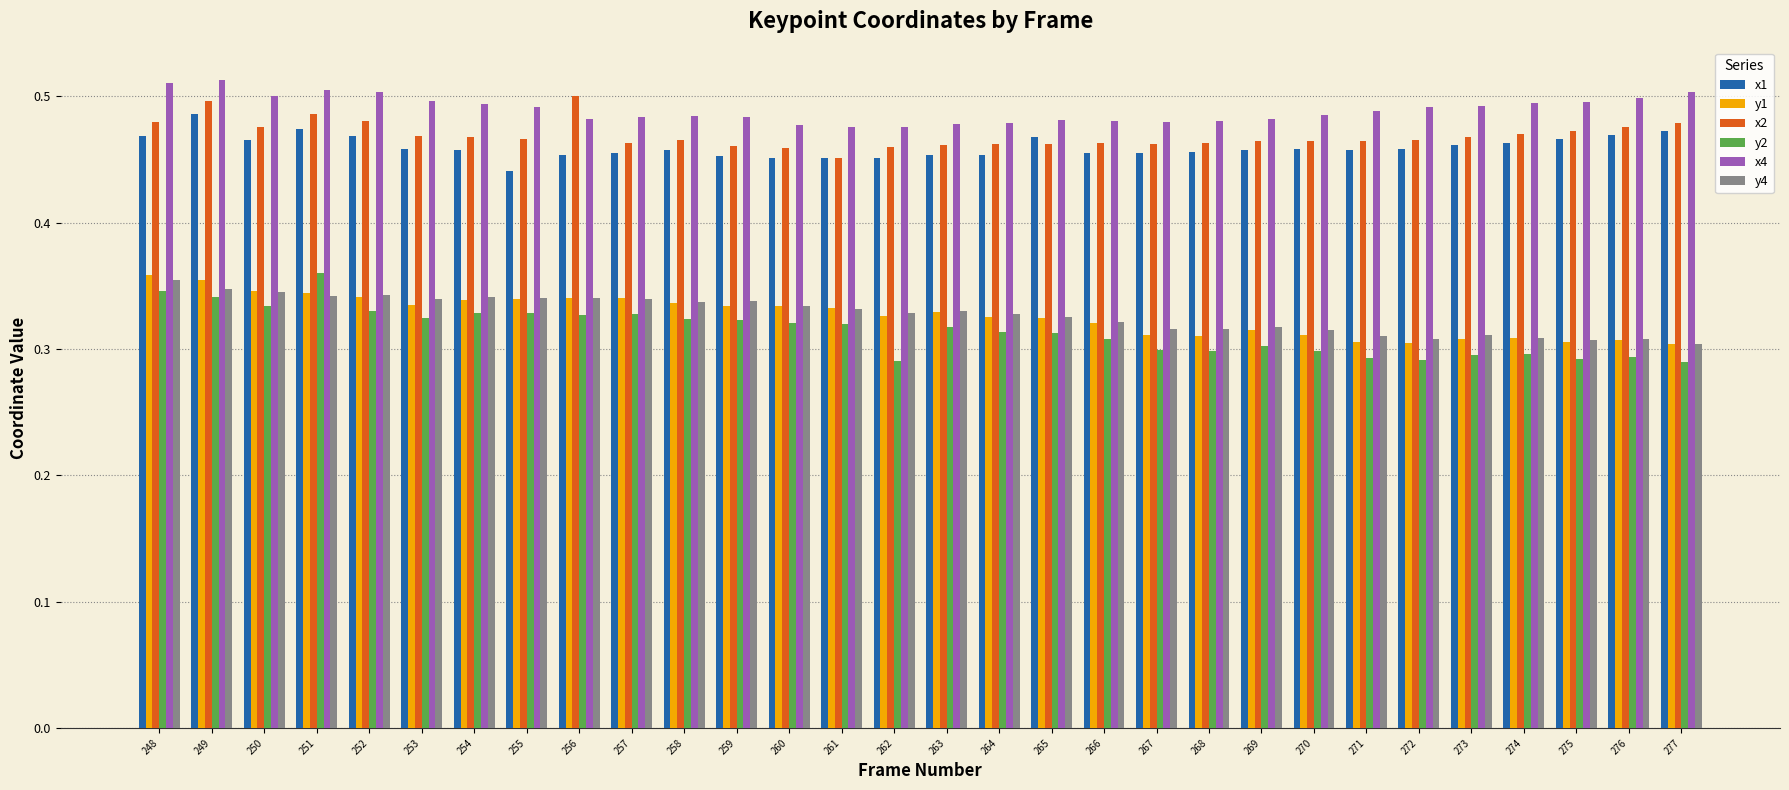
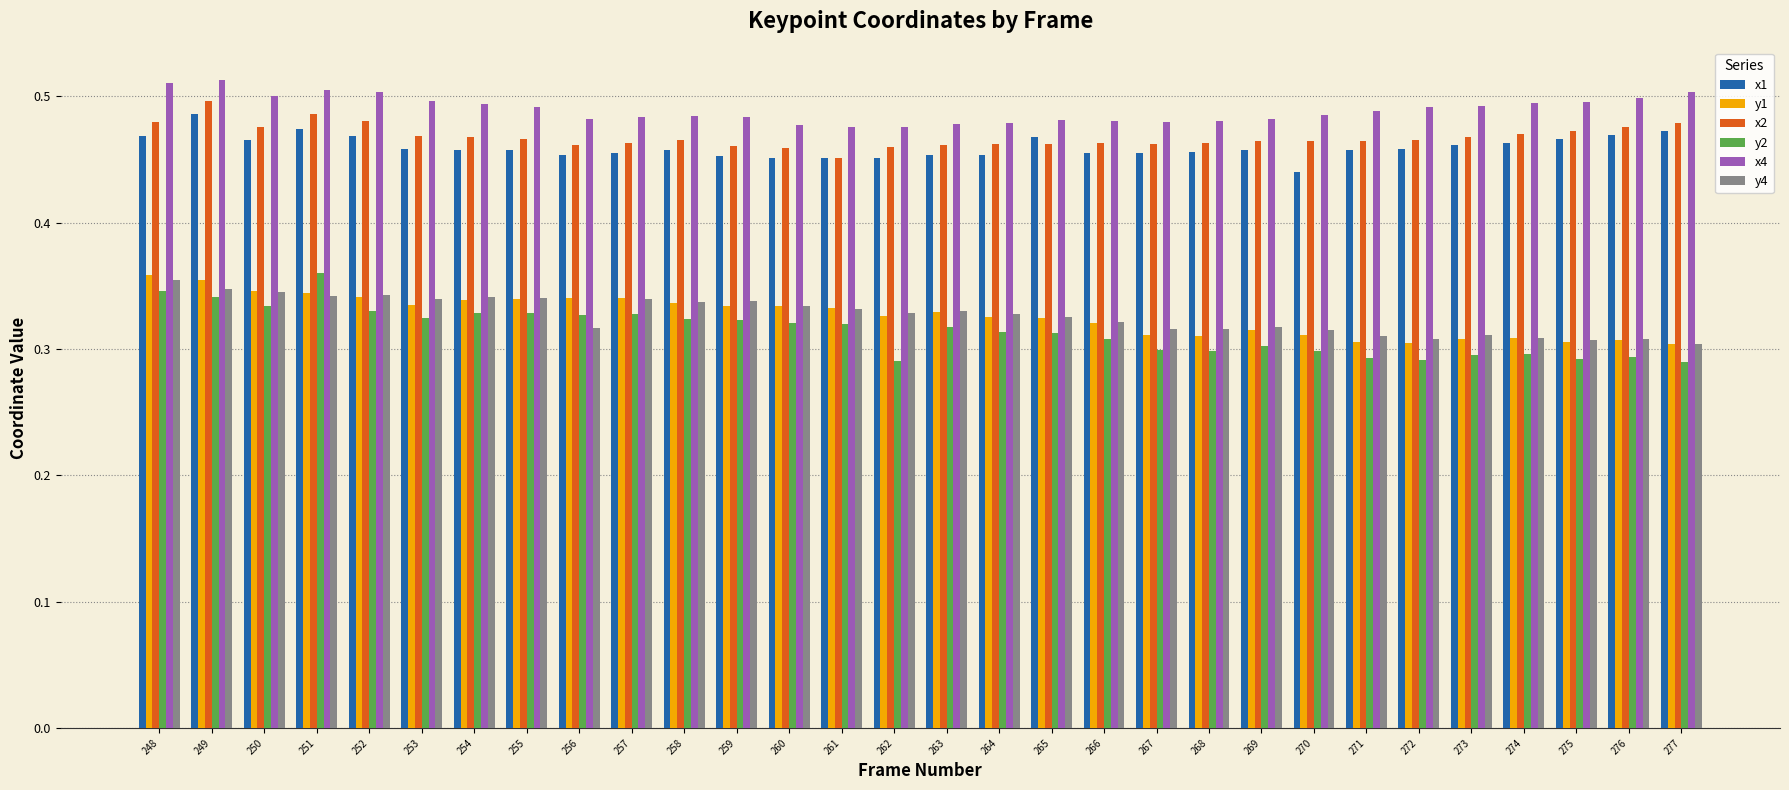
  {
    "x1": {
      "248": 0.469,
      "249": 0.486,
      "250": 0.465,
      "251": 0.474,
      "252": 0.468,
      "253": 0.458,
      "254": 0.458,
-     "255": 0.441,
+     "255": 0.457,
      "256": 0.454,
      "257": 0.455,
      "258": 0.458,
      "259": 0.453,
      "260": 0.451,
      "261": 0.451,
      "262": 0.451,
      "263": 0.453,
      "264": 0.453,
      "265": 0.468,
      "266": 0.455,
      "267": 0.455,
      "268": 0.456,
      "269": 0.458,
-     "270": 0.458,
+     "270": 0.440,
      "271": 0.457,
      "272": 0.458,
      "273": 0.461,
      "274": 0.463,
      "275": 0.466,
      "276": 0.469,
      "277": 0.473
    },
    "y1": {
      "248": 0.359,
      "249": 0.354,
      "250": 0.346,
      "251": 0.345,
      "252": 0.341,
      "253": 0.335,
      "254": 0.338,
      "255": 0.339,
      "256": 0.340,
      "257": 0.340,
      "258": 0.336,
      "259": 0.334,
      "260": 0.334,
      "261": 0.332,
      "262": 0.326,
      "263": 0.329,
      "264": 0.326,
      "265": 0.324,
      "266": 0.320,
      "267": 0.311,
      "268": 0.310,
      "269": 0.315,
      "270": 0.311,
      "271": 0.305,
      "272": 0.305,
      "273": 0.308,
      "274": 0.309,
      "275": 0.305,
      "276": 0.307,
      "277": 0.303
    },
    "x2": {
      "248": 0.480,
      "249": 0.496,
      "250": 0.475,
      "251": 0.486,
      "252": 0.480,
      "253": 0.469,
      "254": 0.468,
      "255": 0.466,
-     "256": 0.500,
+     "256": 0.461,
      "257": 0.463,
      "258": 0.465,
      "259": 0.461,
      "260": 0.459,
      "261": 0.451,
      "262": 0.460,
      "263": 0.462,
      "264": 0.462,
      "265": 0.462,
      "266": 0.463,
      "267": 0.462,
      "268": 0.463,
      "269": 0.464,
      "270": 0.465,
      "271": 0.465,
      "272": 0.466,
      "273": 0.468,
      "274": 0.470,
      "275": 0.473,
      "276": 0.475,
      "277": 0.479
    },
    "y2": {
      "248": 0.346,
      "249": 0.341,
      "250": 0.334,
      "251": 0.360,
      "252": 0.330,
      "253": 0.325,
      "254": 0.328,
      "255": 0.328,
      "256": 0.327,
      "257": 0.327,
      "258": 0.324,
      "259": 0.323,
      "260": 0.321,
      "261": 0.320,
      "262": 0.290,
      "263": 0.317,
      "264": 0.314,
      "265": 0.313,
      "266": 0.308,
      "267": 0.299,
      "268": 0.299,
      "269": 0.303,
      "270": 0.299,
      "271": 0.293,
      "272": 0.292,
      "273": 0.295,
      "274": 0.296,
      "275": 0.292,
      "276": 0.294,
      "277": 0.289
    },
    "x4": {
      "248": 0.511,
      "249": 0.513,
      "250": 0.500,
      "251": 0.505,
      "252": 0.504,
      "253": 0.496,
      "254": 0.494,
      "255": 0.491,
      "256": 0.482,
      "257": 0.483,
      "258": 0.485,
      "259": 0.484,
      "260": 0.477,
      "261": 0.476,
      "262": 0.475,
      "263": 0.478,
      "264": 0.479,
      "265": 0.481,
      "266": 0.480,
      "267": 0.480,
      "268": 0.481,
      "269": 0.482,
      "270": 0.485,
      "271": 0.488,
      "272": 0.491,
      "273": 0.492,
      "274": 0.494,
      "275": 0.495,
      "276": 0.499,
      "277": 0.503
    },
    "y4": {
      "248": 0.354,
      "249": 0.347,
      "250": 0.345,
      "251": 0.342,
      "252": 0.343,
      "253": 0.340,
      "254": 0.341,
      "255": 0.340,
-     "256": 0.341,
+     "256": 0.317,
      "257": 0.339,
      "258": 0.337,
      "259": 0.338,
      "260": 0.334,
      "261": 0.331,
      "262": 0.329,
      "263": 0.330,
      "264": 0.327,
      "265": 0.325,
      "266": 0.321,
      "267": 0.316,
      "268": 0.316,
      "269": 0.317,
      "270": 0.315,
      "271": 0.310,
      "272": 0.308,
      "273": 0.311,
      "274": 0.309,
      "275": 0.307,
      "276": 0.308,
      "277": 0.304
    }
  }
